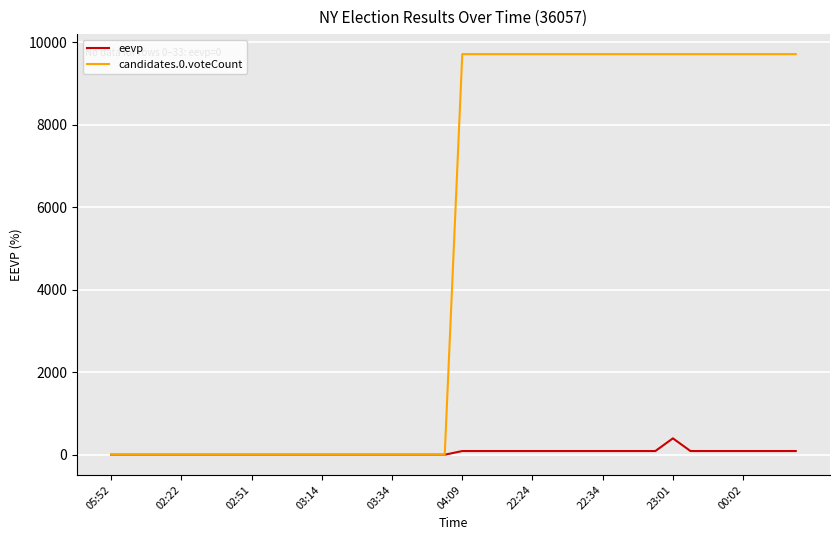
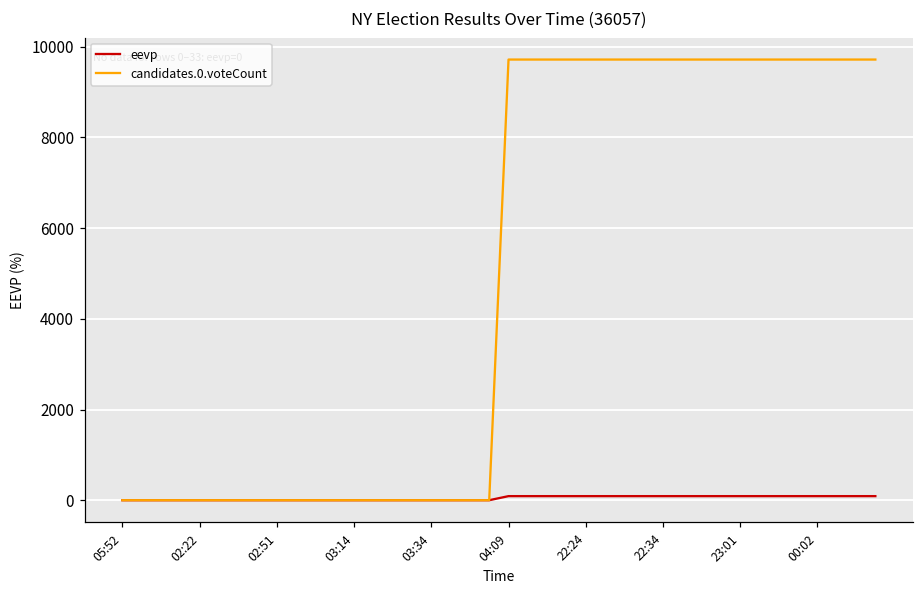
  {
    "eevp": {
      "04:09": 100,
      "22:24": 100,
      "22:34": 100,
-     "23:01": 400,
+     "23:01": 100,
      "00:02": 100
    },
    "candidates.0.voteCount": {
      "04:09": 9700,
      "22:24": 9700,
      "22:34": 9700,
      "23:01": 9700,
      "00:02": 9700
    }
  }
